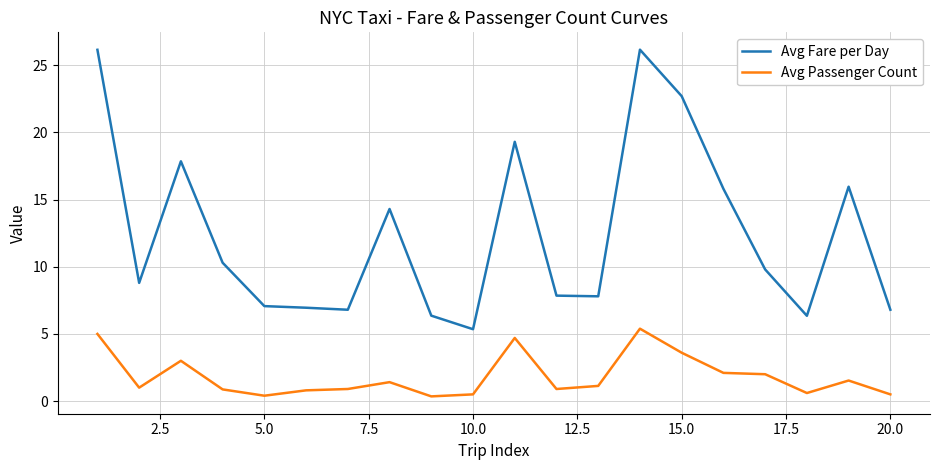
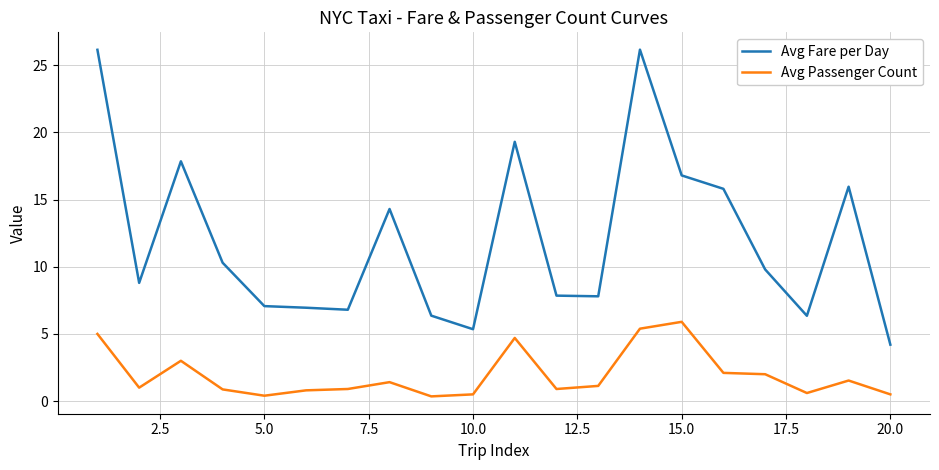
  {
    "Avg Fare per Day": {
      "5.0": 7.1,
      "10.0": 5.4,
-     "15.0": 22.7,
-     "20.0": 6.8
+     "15.0": 16.8,
+     "20.0": 4.2
    },
    "Avg Passenger Count": {
      "5.0": 0.4,
      "10.0": 0.5,
-     "15.0": 3.6,
+     "15.0": 5.9,
      "20.0": 0.5
    }
  }
